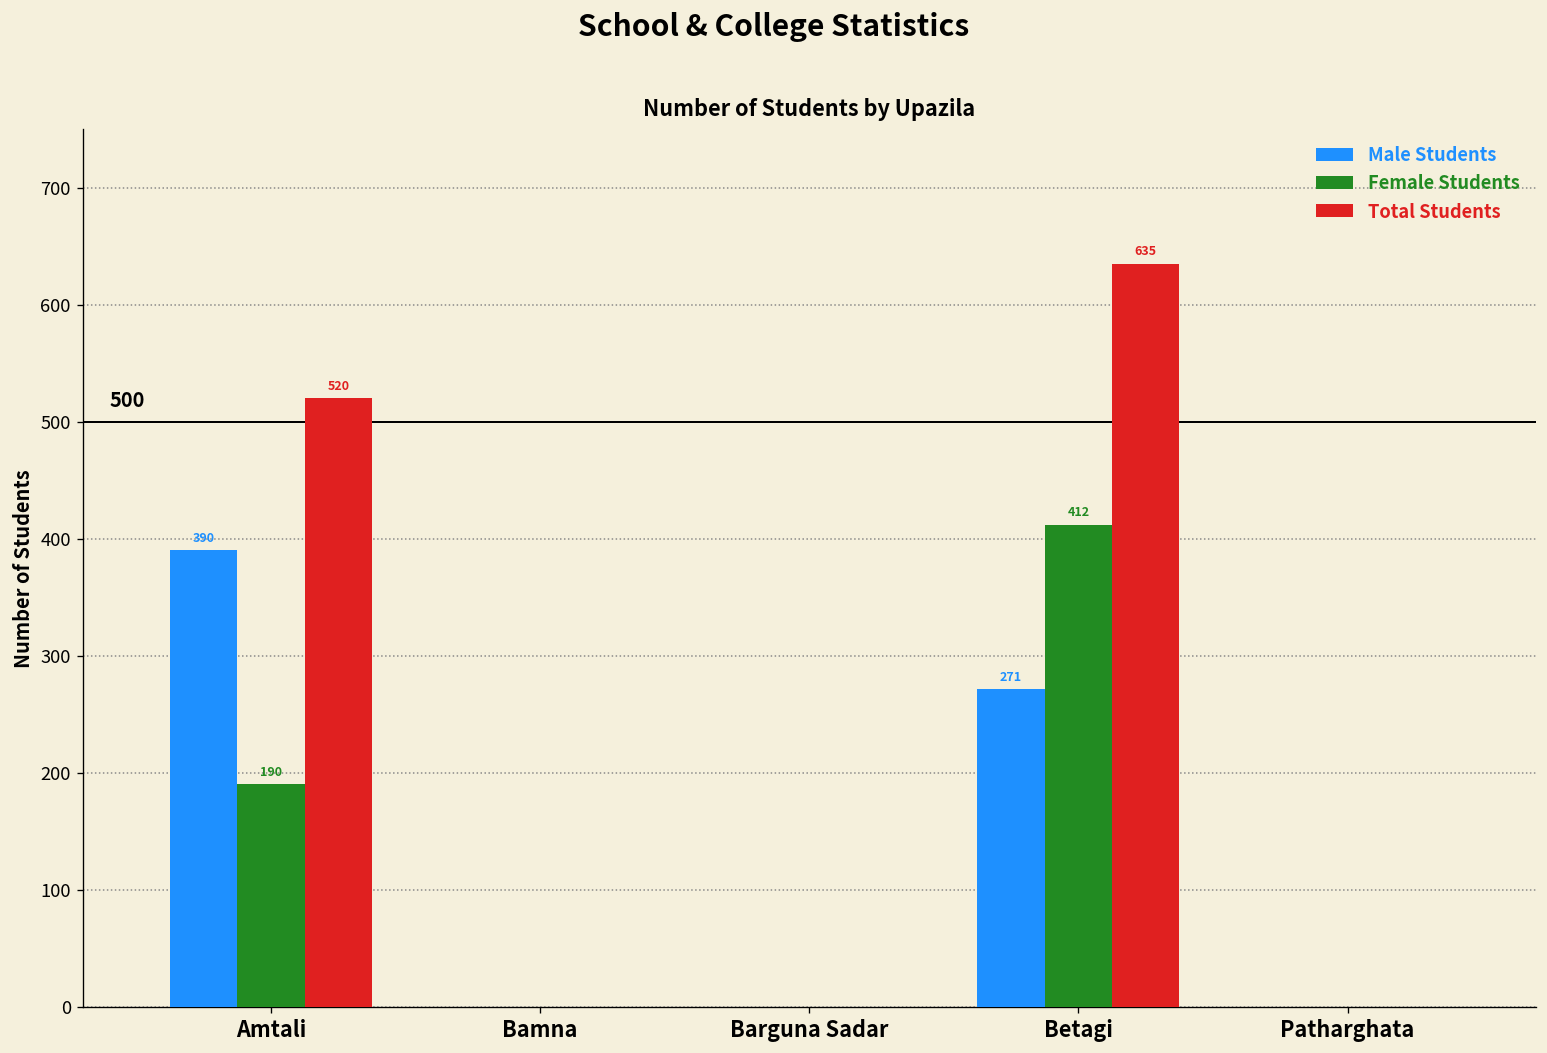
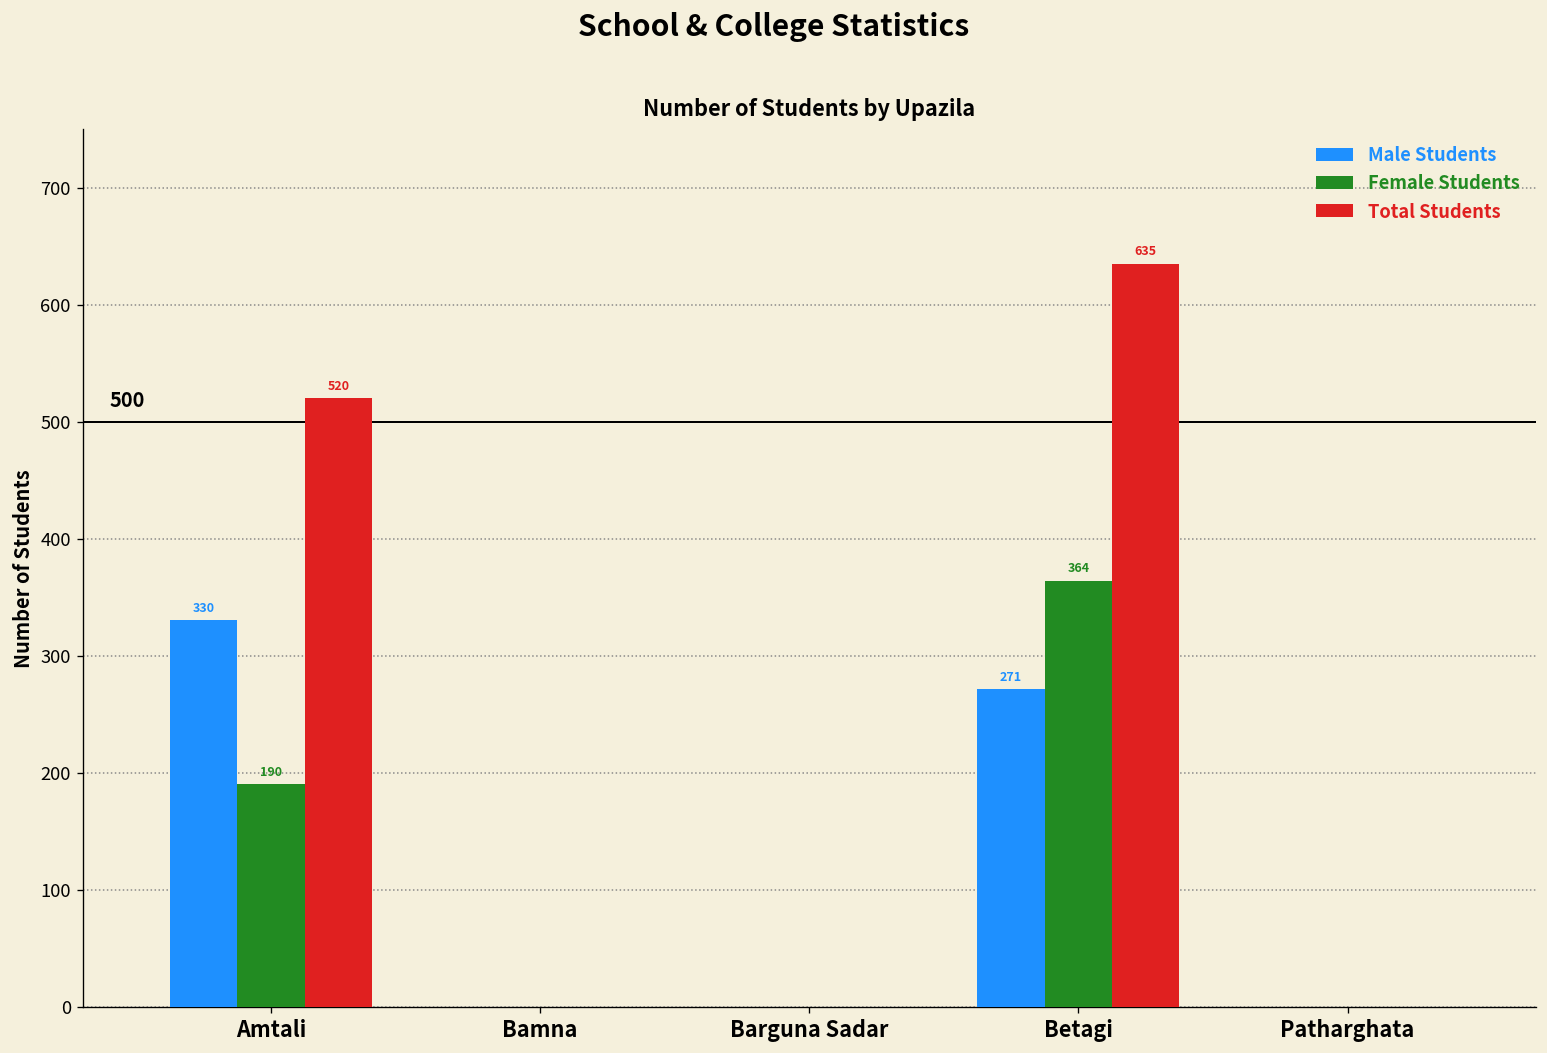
  {
    "Male Students": {
-     "Amtali": 390,
+     "Amtali": 330,
      "Betagi": 271
    },
    "Female Students": {
      "Amtali": 190,
-     "Betagi": 412
+     "Betagi": 364
    },
    "Total Students": {
      "Amtali": 520,
      "Betagi": 635
    }
  }
